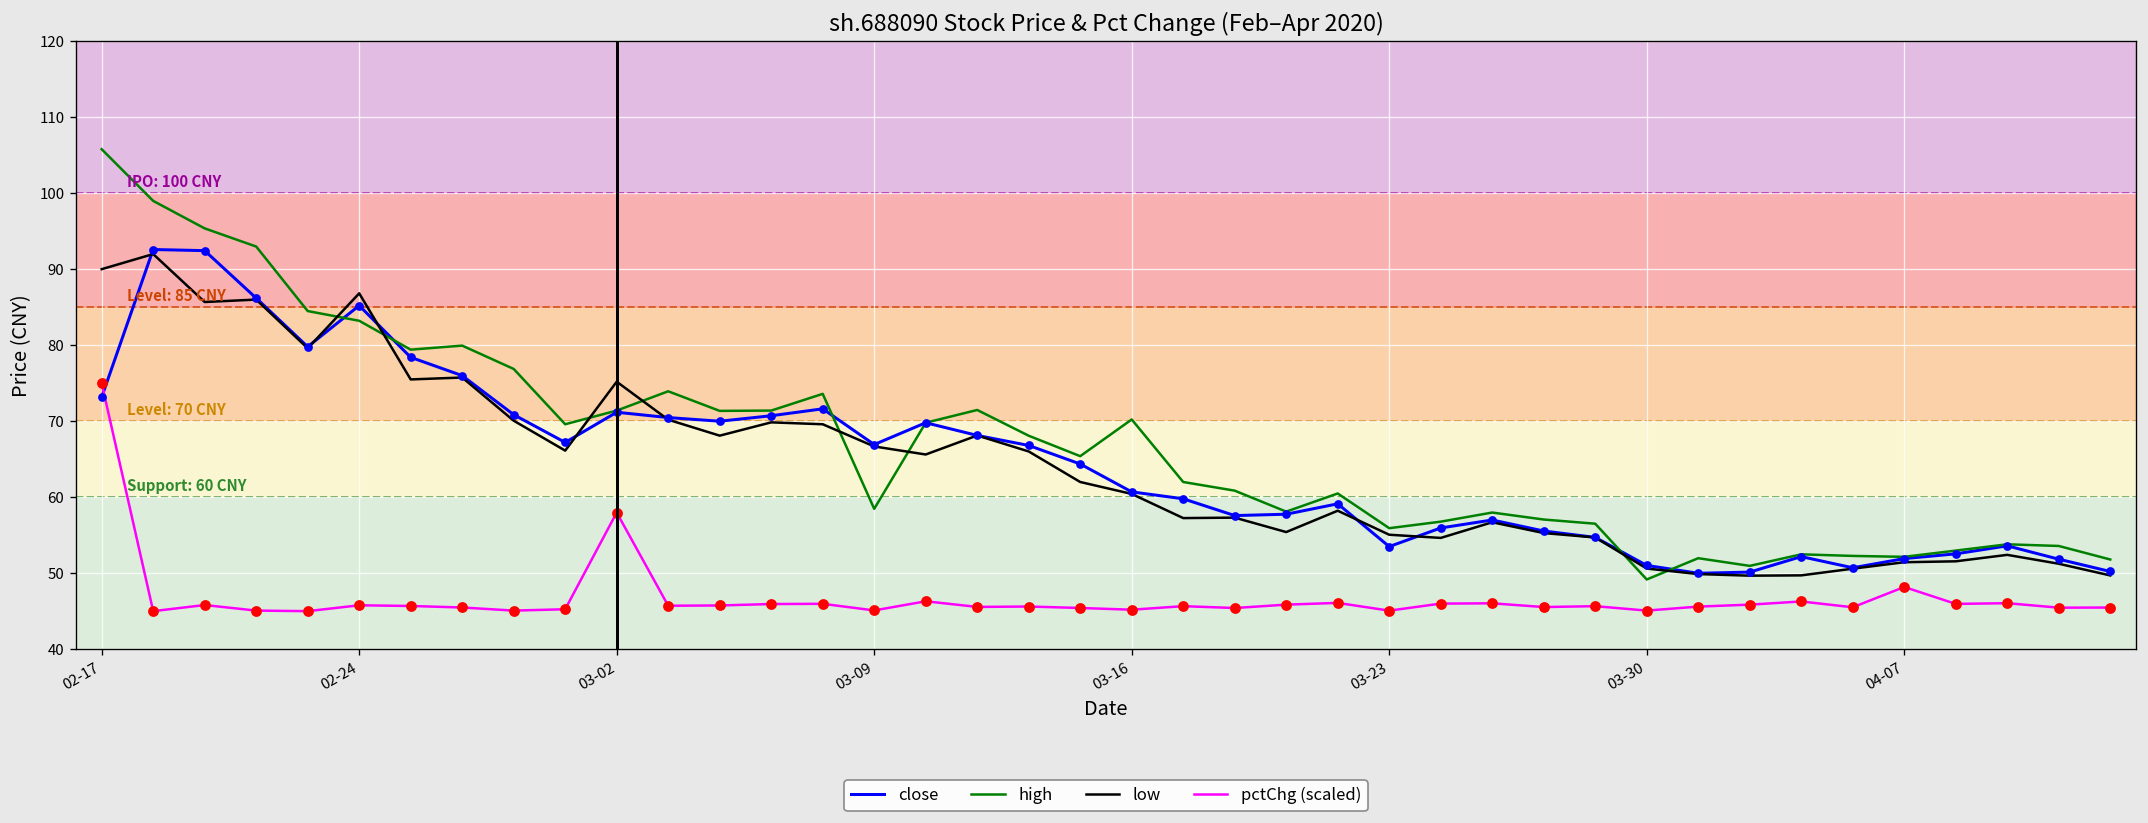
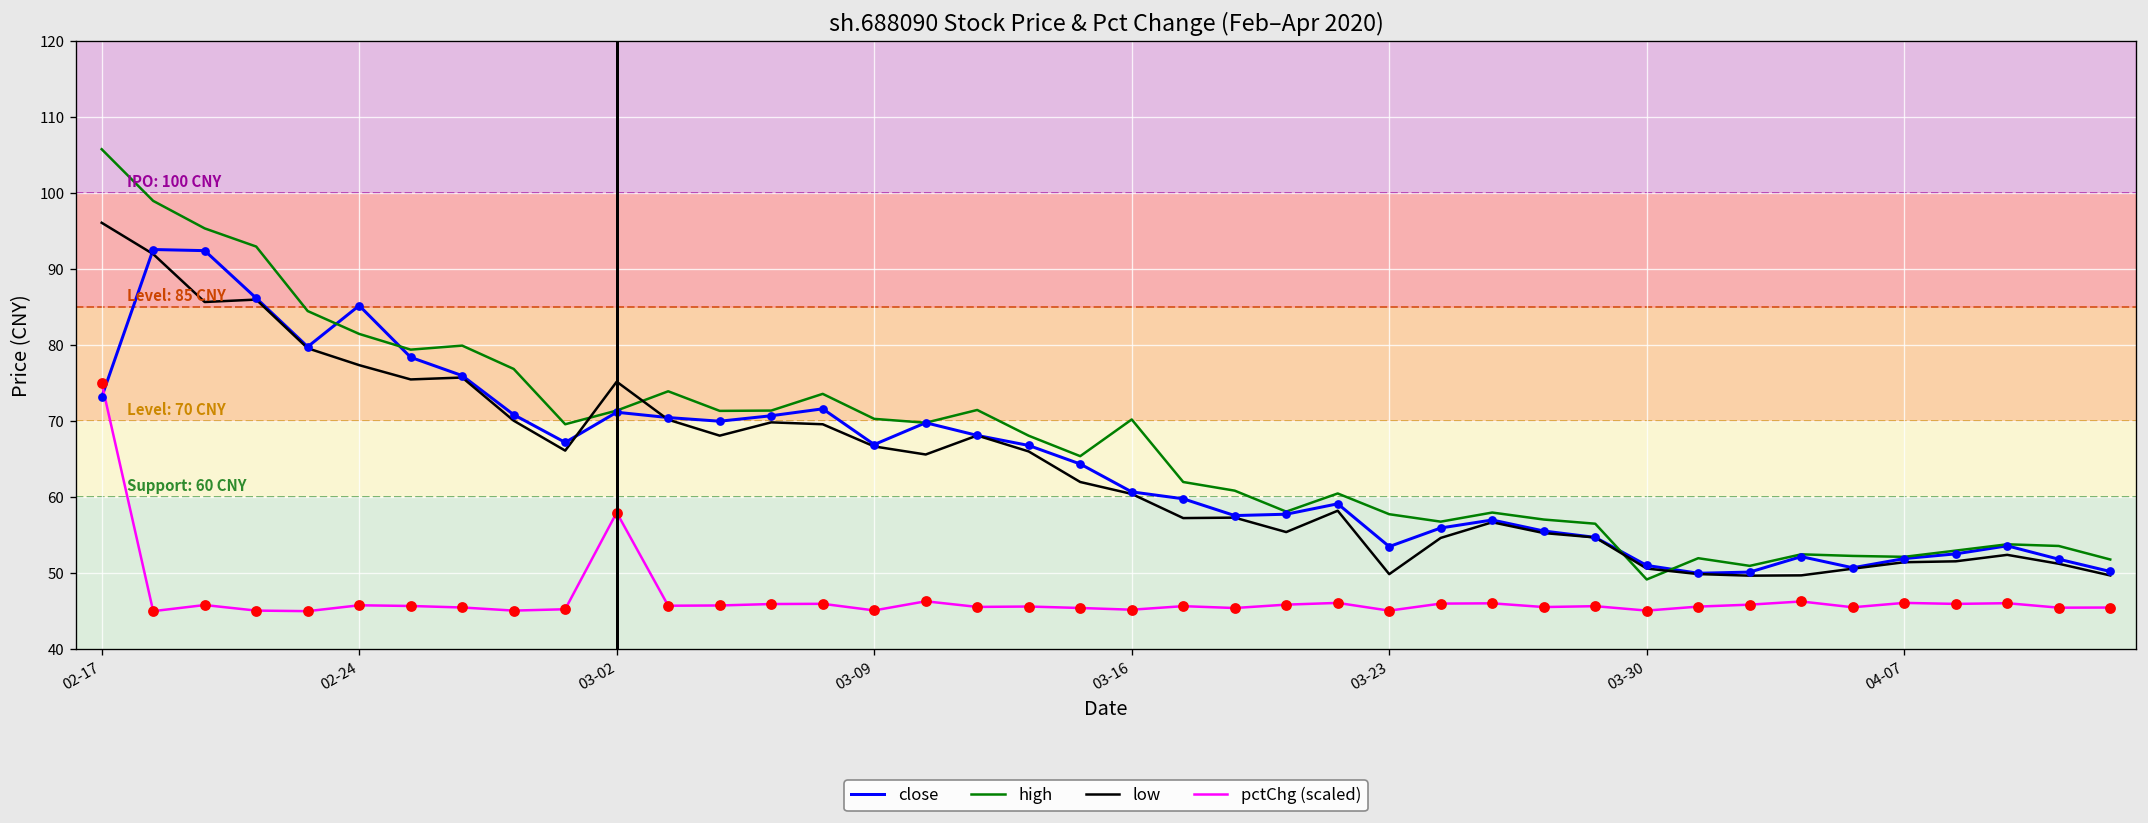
  {
    "close": {
      "02-24": 85,
      "03-23": 54,
      "03-30": 51
    },
    "high": {
      "02-17": 106,
-     "02-24": 83,
-     "03-09": 58,
+     "02-24": 81,
+     "03-09": 70,
      "03-16": 70,
-     "03-23": 56,
+     "03-23": 58,
      "03-30": 49
    },
    "low": {
-     "02-17": 90,
-     "02-24": 87,
+     "02-17": 96,
+     "02-24": 77,
      "03-02": 75,
-     "03-23": 55,
+     "03-23": 50,
      "03-30": 51,
      "04-07": 51
    },
    "pctChg (scaled)": {
      "02-17": 75,
      "02-24": 46,
      "03-02": 58,
      "03-09": 45,
      "03-16": 45,
      "03-23": 45,
      "03-30": 45,
-     "04-07": 48
+     "04-07": 46
    }
  }
